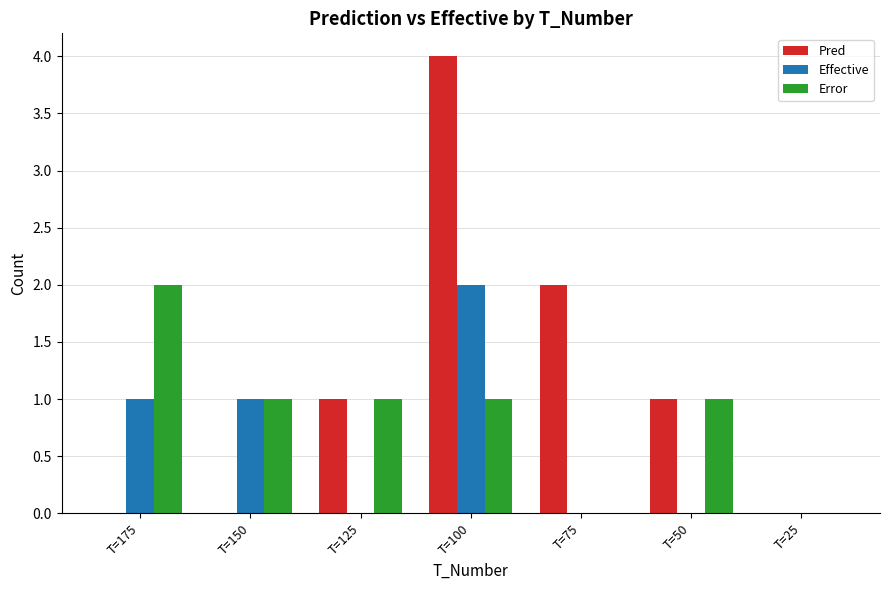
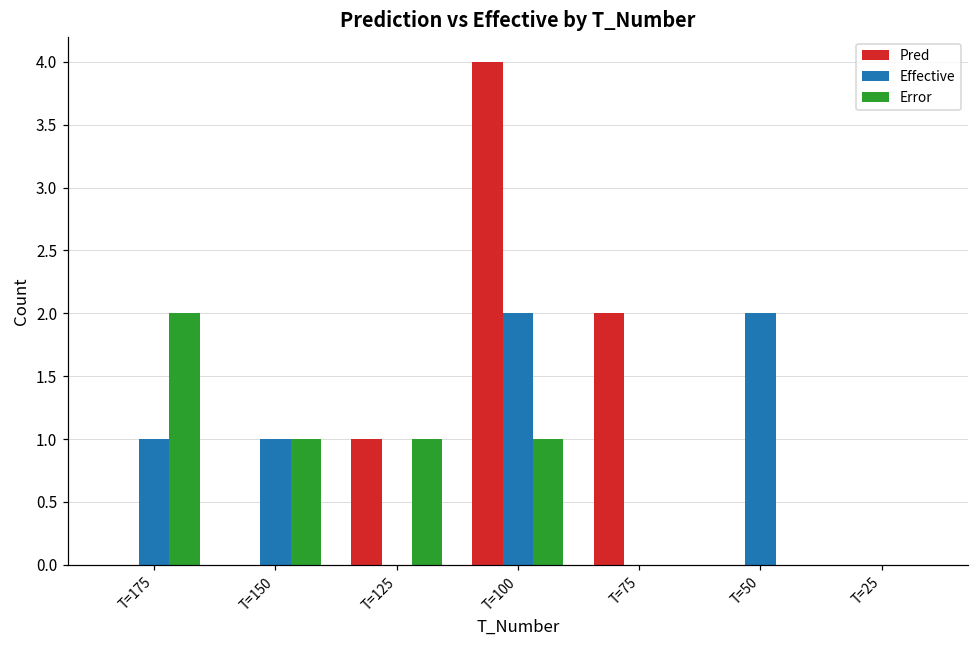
  {
    "Pred": {
      "T=175": 0,
      "T=150": 0,
      "T=125": 1,
      "T=100": 4,
      "T=75": 2,
-     "T=50": 1,
+     "T=50": 0,
      "T=25": 0
    },
    "Effective": {
      "T=175": 1,
      "T=150": 1,
      "T=125": 0,
      "T=100": 2,
      "T=75": 0,
-     "T=50": 0,
+     "T=50": 2,
      "T=25": 0
    },
    "Error": {
      "T=175": 2,
      "T=150": 1,
      "T=125": 1,
      "T=100": 1,
      "T=75": 0,
-     "T=50": 1,
+     "T=50": 0,
      "T=25": 0
    }
  }
